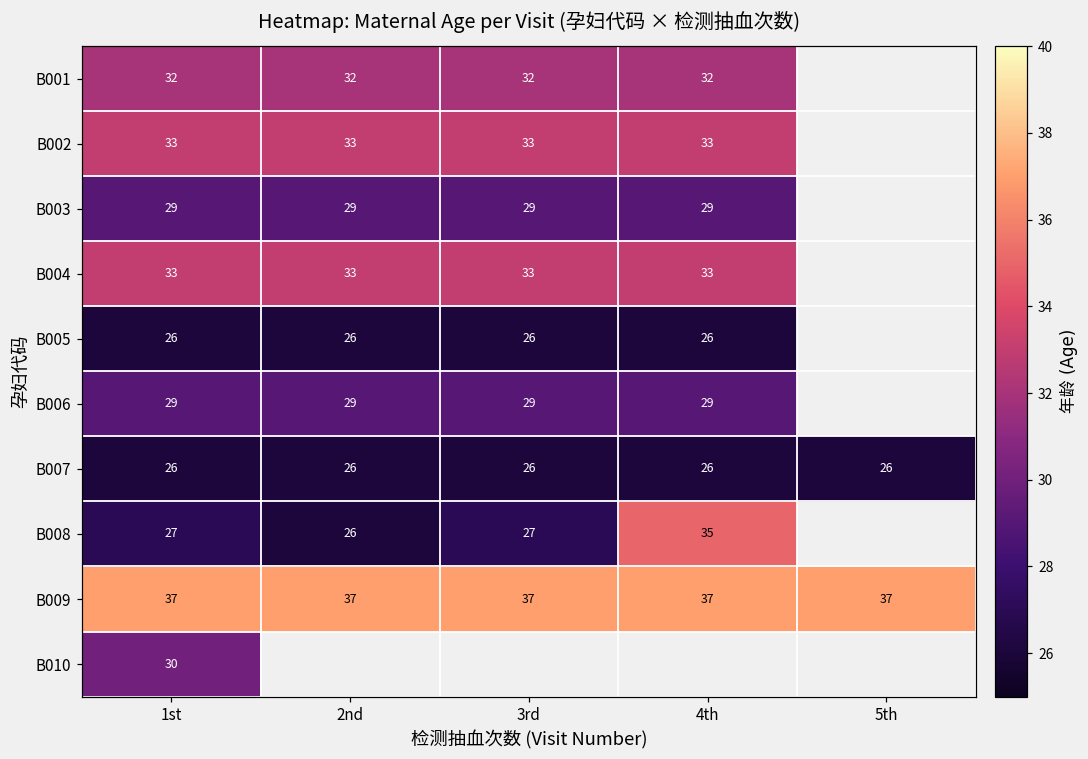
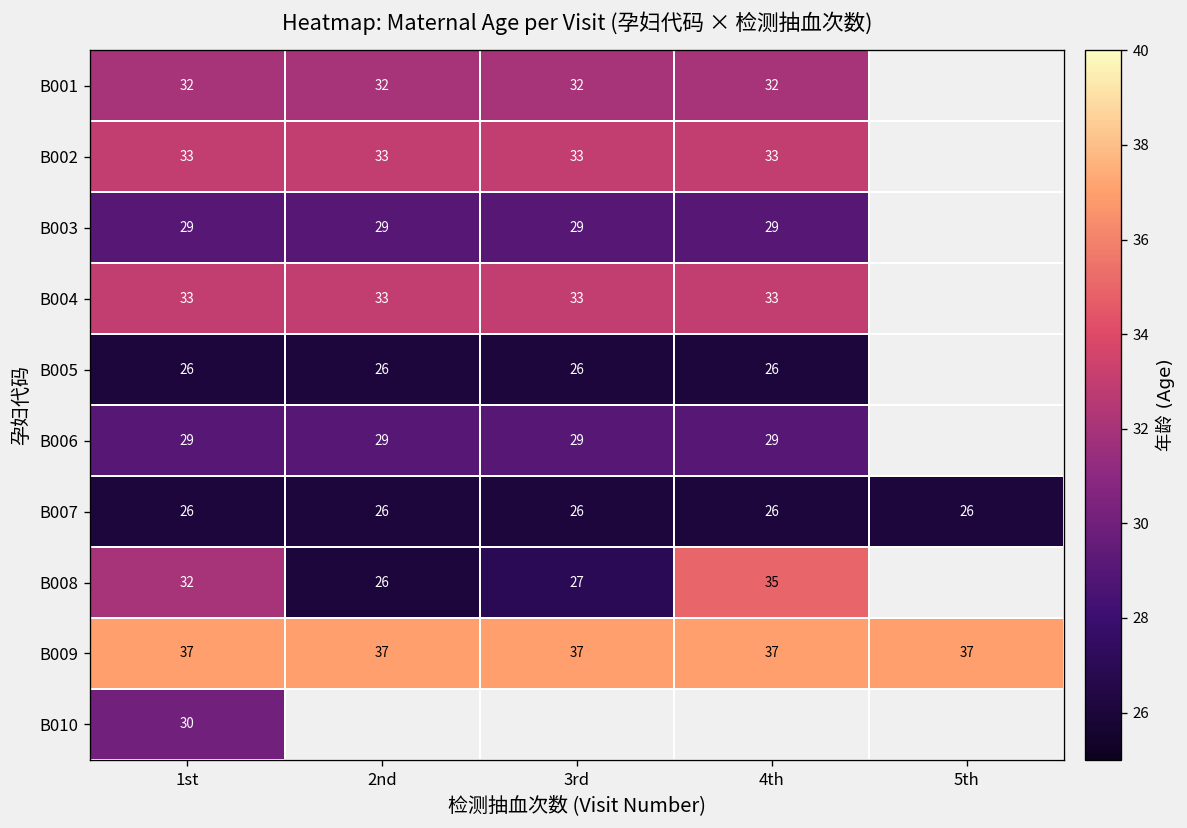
  {
    "B001": {
      "1st": 32,
      "2nd": 32,
      "3rd": 32,
      "4th": 32
    },
    "B002": {
      "1st": 33,
      "2nd": 33,
      "3rd": 33,
      "4th": 33
    },
    "B003": {
      "1st": 29,
      "2nd": 29,
      "3rd": 29,
      "4th": 29
    },
    "B004": {
      "1st": 33,
      "2nd": 33,
      "3rd": 33,
      "4th": 33
    },
    "B005": {
      "1st": 26,
      "2nd": 26,
      "3rd": 26,
      "4th": 26
    },
    "B006": {
      "1st": 29,
      "2nd": 29,
      "3rd": 29,
      "4th": 29
    },
    "B007": {
      "1st": 26,
      "2nd": 26,
      "3rd": 26,
      "4th": 26,
      "5th": 26
    },
    "B008": {
-     "1st": 27,
+     "1st": 32,
      "2nd": 26,
      "3rd": 27,
      "4th": 35
    },
    "B009": {
      "1st": 37,
      "2nd": 37,
      "3rd": 37,
      "4th": 37,
      "5th": 37
    },
    "B010": {
      "1st": 30
    }
  }
